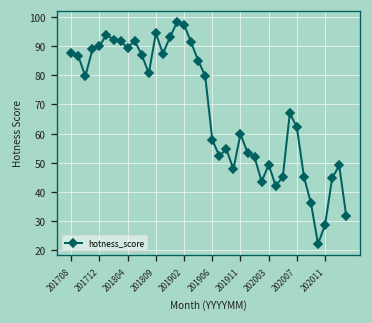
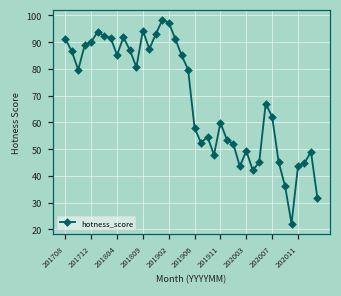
  {
-   "201708": 88,
+   "201708": 91,
    "201712": 90,
-   "201804": 89,
+   "201804": 85,
    "201809": 94,
    "201902": 97,
    "201906": 58,
    "201911": 60,
    "202003": 49,
    "202007": 62,
-   "202011": 29
+   "202011": 44
  }
